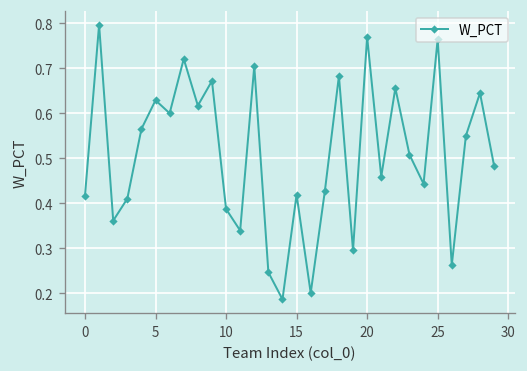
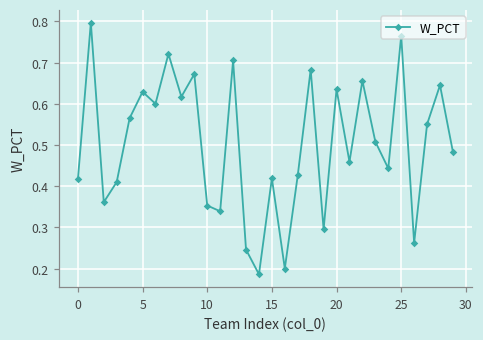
  {
    "0": 0.42,
    "5": 0.63,
-   "10": 0.39,
+   "10": 0.35,
    "15": 0.42,
-   "20": 0.77
+   "20": 0.64
  }
